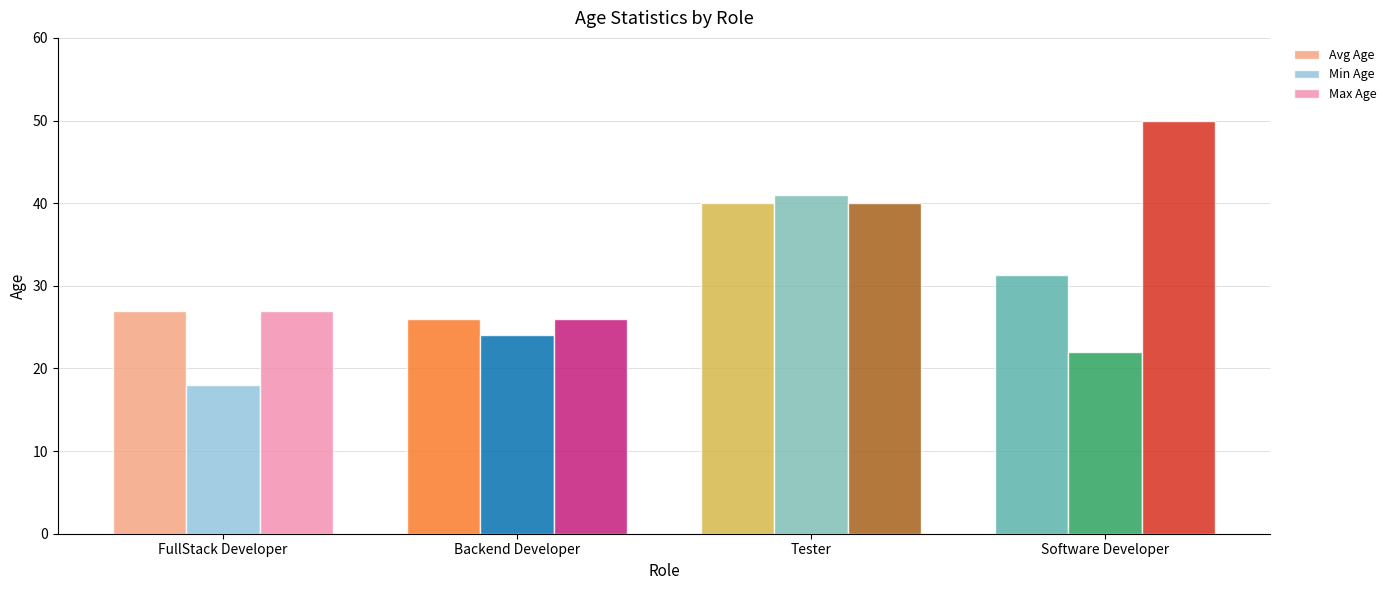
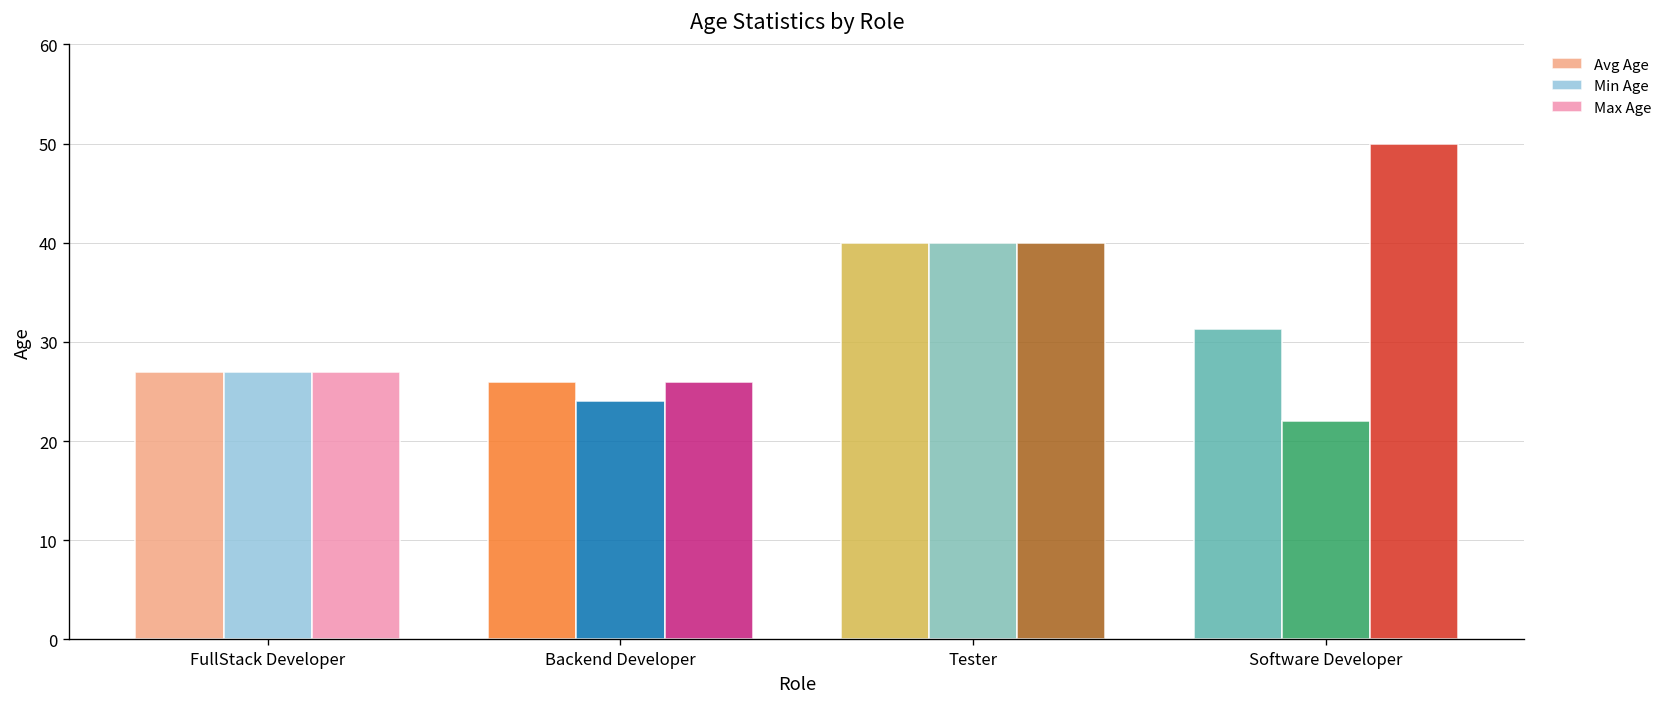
  {
    "Min Age": {
-     "FullStack Developer": 18,
+     "FullStack Developer": 27,
      "Backend Developer": 24,
-     "Tester": 41,
+     "Tester": 40,
      "Software Developer": 22
    }
  }
